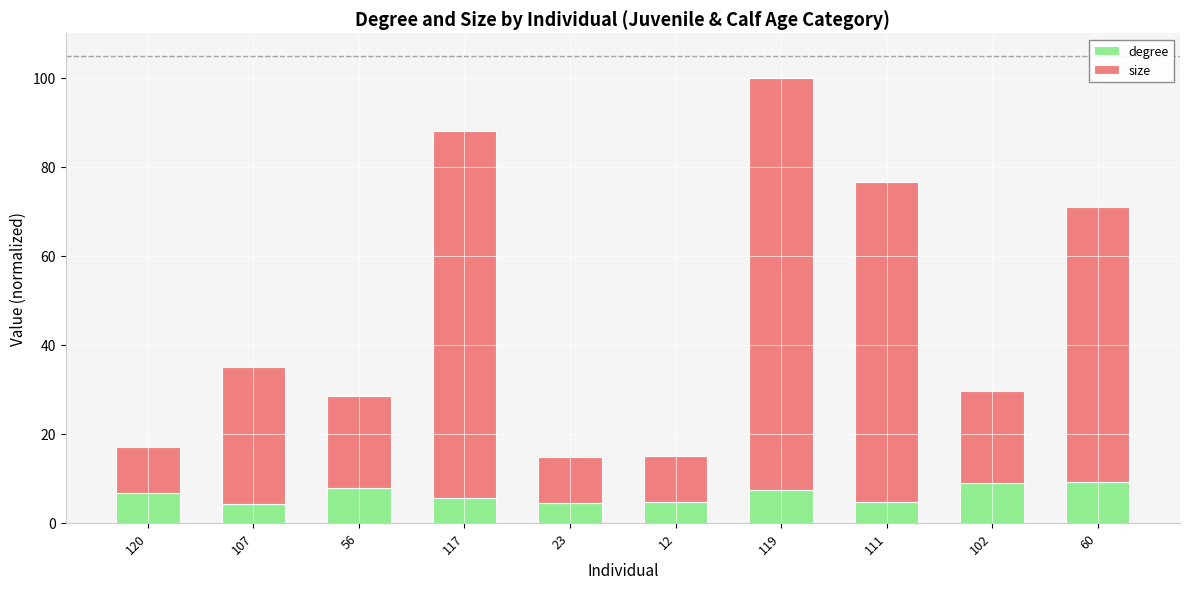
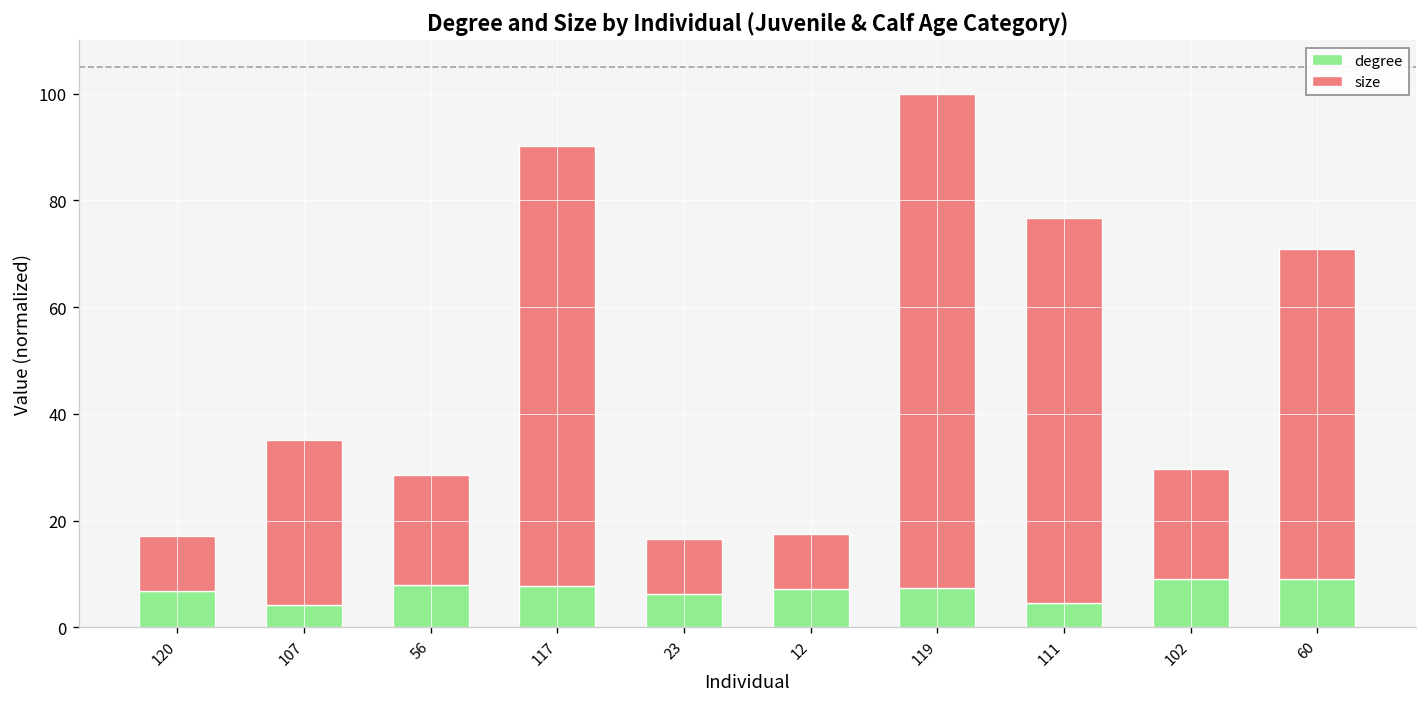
  {
    "degree": {
      "120": 7,
      "107": 4,
      "56": 8,
-     "117": 6,
-     "23": 4,
-     "12": 5,
+     "117": 8,
+     "23": 6,
+     "12": 7,
      "119": 7,
      "111": 5,
      "102": 9,
      "60": 9
    },
    "size": {
      "120": 10,
      "107": 31,
      "56": 21,
      "117": 82,
      "23": 10,
      "12": 10,
      "119": 93,
      "111": 72,
      "102": 21,
      "60": 62
    }
  }
